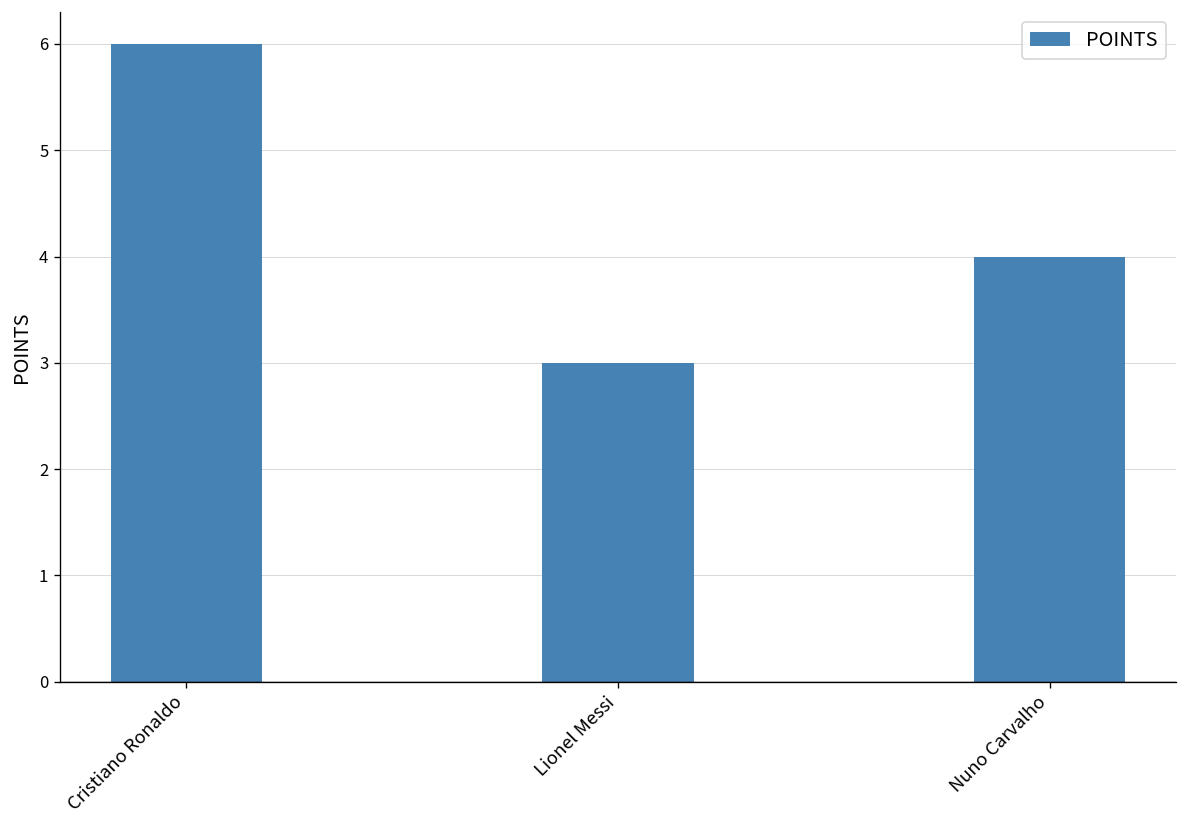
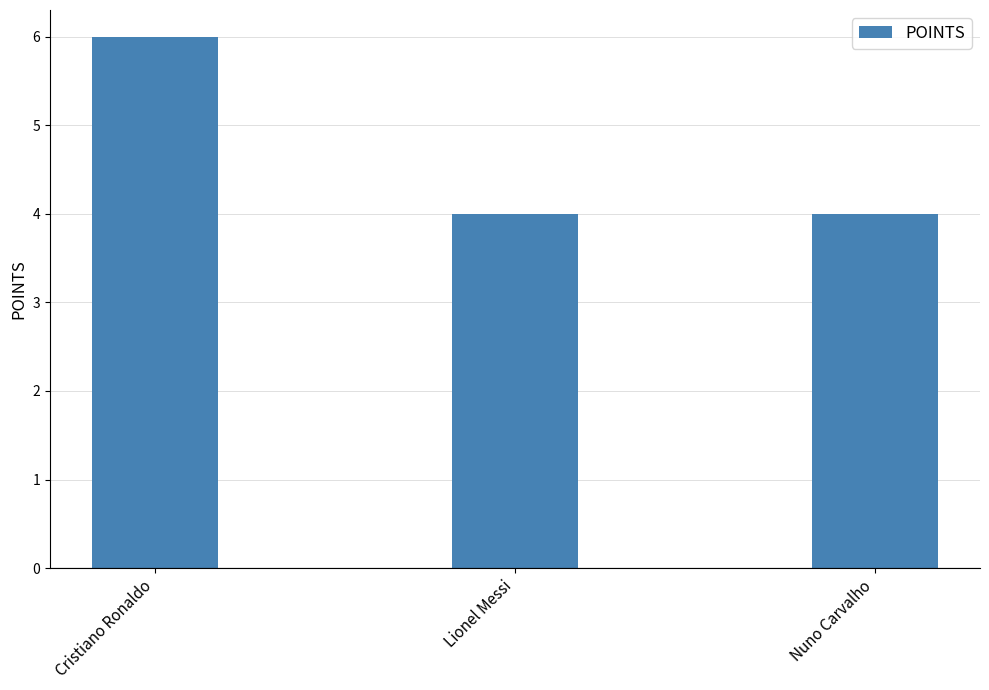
  {
    "Cristiano Ronaldo": 6,
-   "Lionel Messi": 3,
+   "Lionel Messi": 4,
    "Nuno Carvalho": 4
  }
